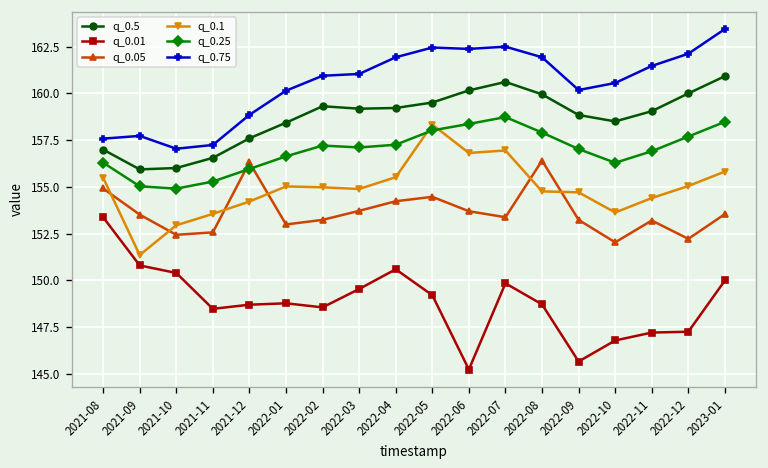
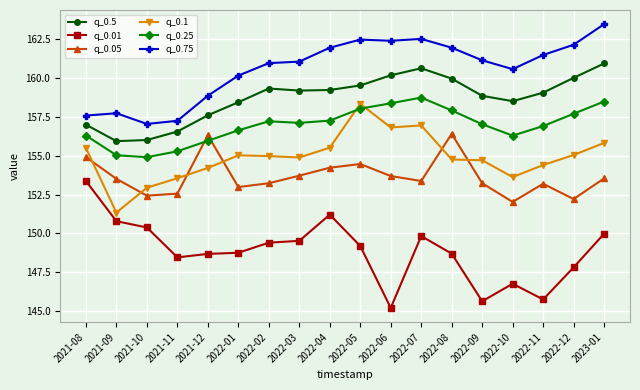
  {
    "q_0.01": {
      "2021-08": 153.4,
      "2021-09": 150.8,
      "2021-10": 150.4,
      "2021-11": 148.5,
      "2021-12": 148.7,
      "2022-01": 148.8,
-     "2022-02": 148.5,
+     "2022-02": 149.4,
      "2022-03": 149.5,
-     "2022-04": 150.6,
+     "2022-04": 151.2,
      "2022-05": 149.2,
      "2022-06": 145.2,
      "2022-07": 149.8,
      "2022-08": 148.7,
      "2022-09": 145.6,
      "2022-10": 146.8,
-     "2022-11": 147.2,
-     "2022-12": 147.2,
+     "2022-11": 145.8,
+     "2022-12": 147.8,
      "2023-01": 150.0
    },
    "q_0.05": {
      "2021-08": 154.9,
      "2021-09": 153.5,
      "2021-10": 152.4,
      "2021-11": 152.6,
      "2021-12": 156.3,
      "2022-01": 153.0,
      "2022-02": 153.2,
      "2022-03": 153.7,
      "2022-04": 154.2,
      "2022-05": 154.5,
      "2022-06": 153.7,
      "2022-07": 153.4,
      "2022-08": 156.4,
      "2022-09": 153.2,
      "2022-10": 152.0,
      "2022-11": 153.2,
      "2022-12": 152.2,
      "2023-01": 153.5
    },
    "q_0.1": {
      "2021-08": 155.5,
      "2021-09": 151.3,
      "2021-10": 152.9,
      "2021-11": 153.6,
      "2021-12": 154.2,
      "2022-01": 155.0,
      "2022-02": 155.0,
      "2022-03": 154.9,
      "2022-04": 155.5,
      "2022-05": 158.3,
      "2022-06": 156.8,
      "2022-07": 156.9,
      "2022-08": 154.8,
      "2022-09": 154.7,
      "2022-10": 153.6,
      "2022-11": 154.4,
      "2022-12": 155.0,
      "2023-01": 155.8
    },
    "q_0.75": {
      "2021-08": 157.6,
      "2021-09": 157.7,
      "2021-10": 157.0,
      "2021-11": 157.2,
      "2021-12": 158.9,
      "2022-01": 160.1,
      "2022-02": 160.9,
      "2022-03": 161.0,
      "2022-04": 161.9,
      "2022-05": 162.5,
      "2022-06": 162.4,
      "2022-07": 162.5,
      "2022-08": 161.9,
-     "2022-09": 160.2,
+     "2022-09": 161.1,
      "2022-10": 160.6,
      "2022-11": 161.5,
      "2022-12": 162.1,
      "2023-01": 163.5
    }
  }
